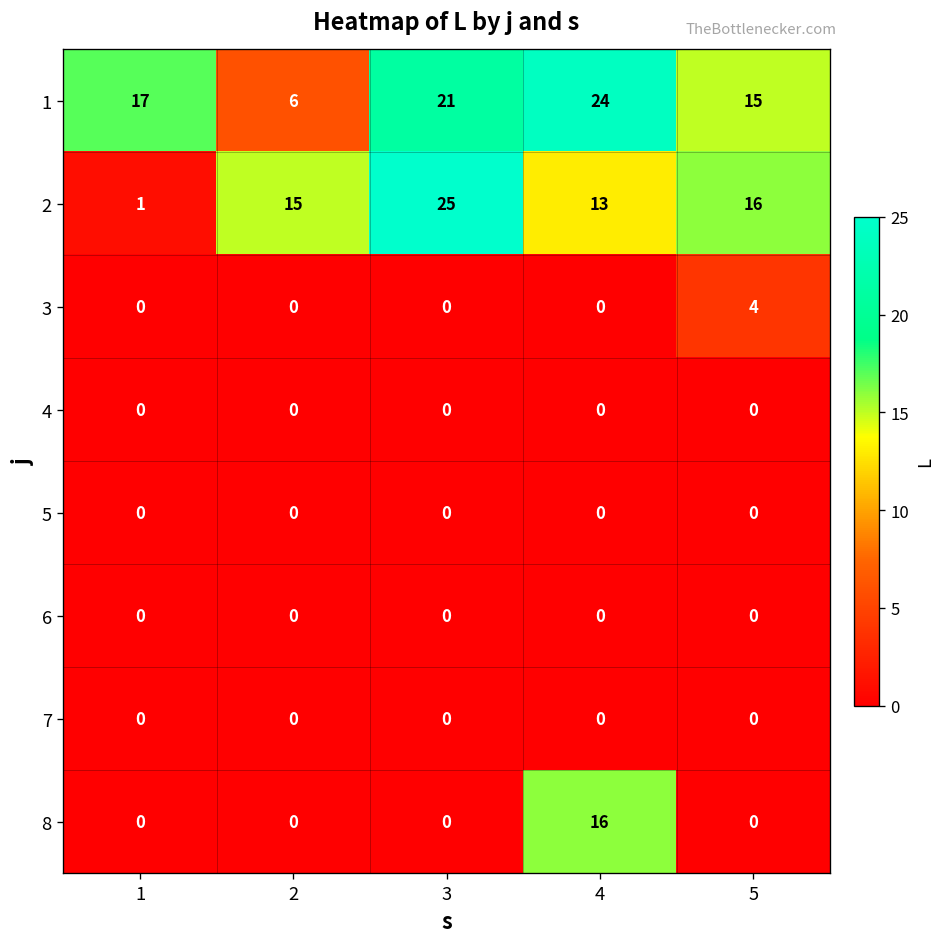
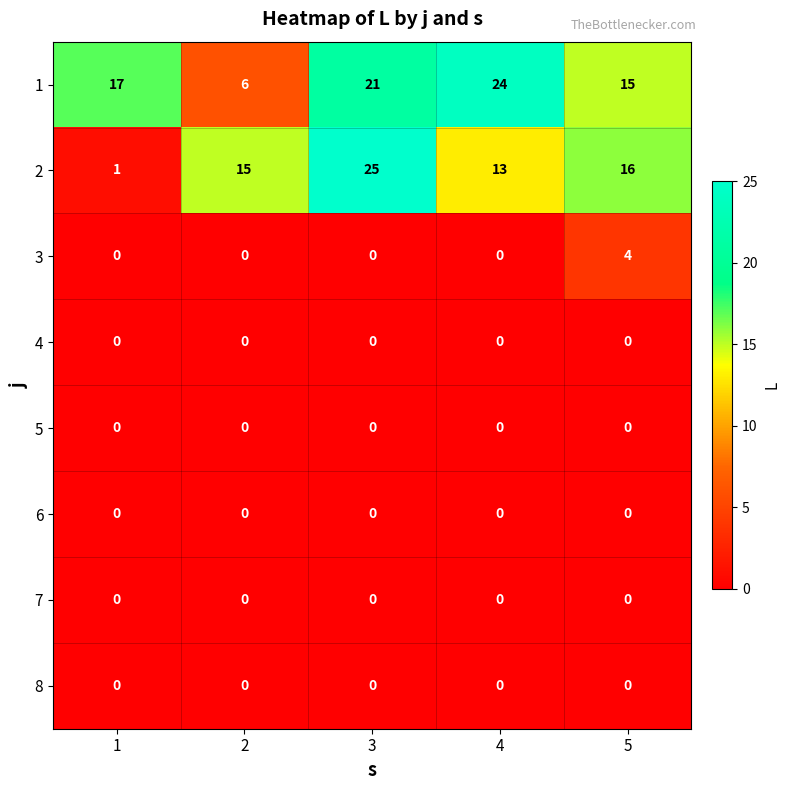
  {
    "1": {
      "1": 17,
      "2": 6,
      "3": 21,
      "4": 24,
      "5": 15
    },
    "2": {
      "1": 1,
      "2": 15,
      "3": 25,
      "4": 13,
      "5": 16
    },
    "3": {
      "1": 0,
      "2": 0,
      "3": 0,
      "4": 0,
      "5": 4
    },
    "4": {
      "1": 0,
      "2": 0,
      "3": 0,
      "4": 0,
      "5": 0
    },
    "5": {
      "1": 0,
      "2": 0,
      "3": 0,
      "4": 0,
      "5": 0
    },
    "6": {
      "1": 0,
      "2": 0,
      "3": 0,
      "4": 0,
      "5": 0
    },
    "7": {
      "1": 0,
      "2": 0,
      "3": 0,
      "4": 0,
      "5": 0
    },
    "8": {
      "1": 0,
      "2": 0,
      "3": 0,
-     "4": 16,
+     "4": 0,
      "5": 0
    }
  }
